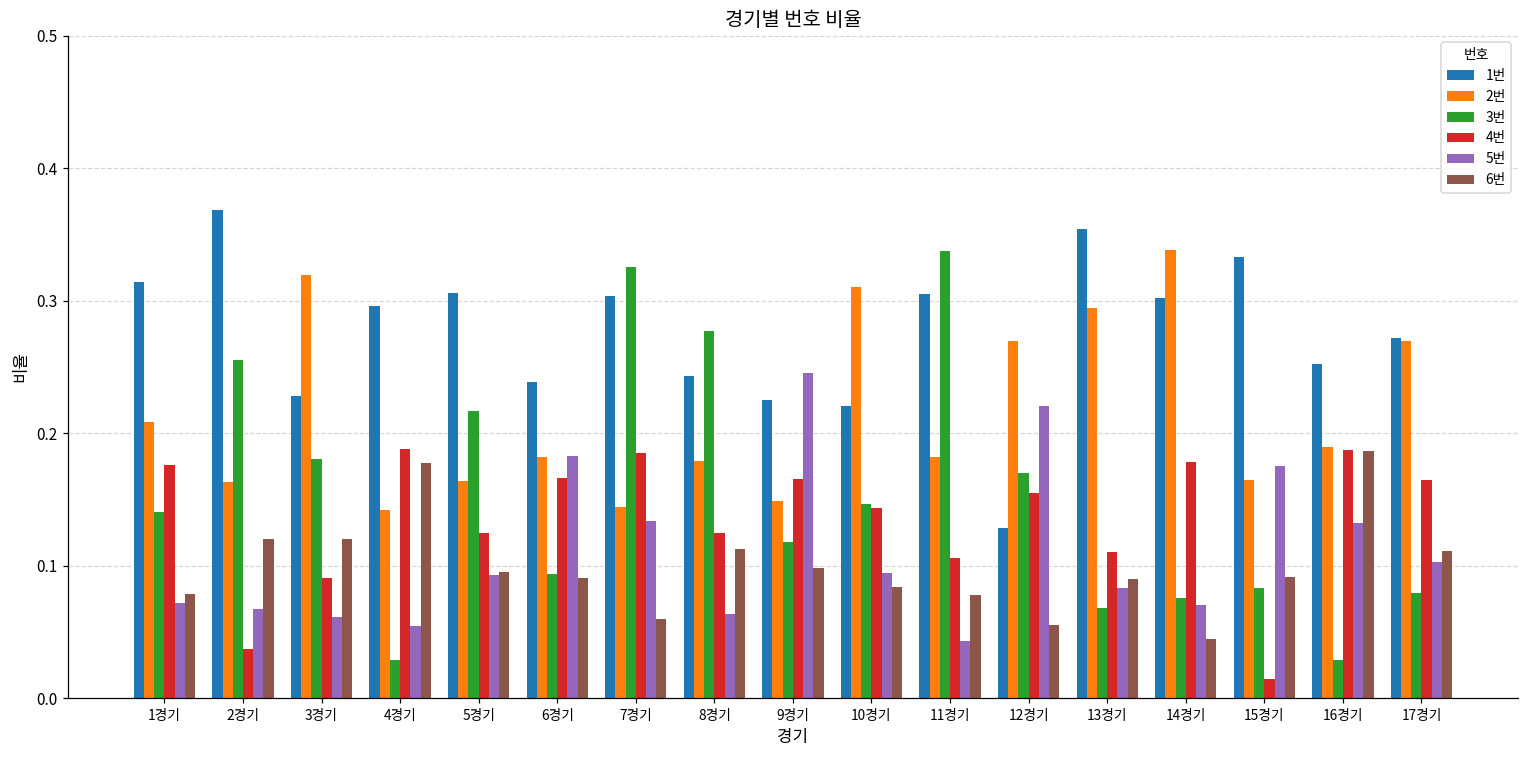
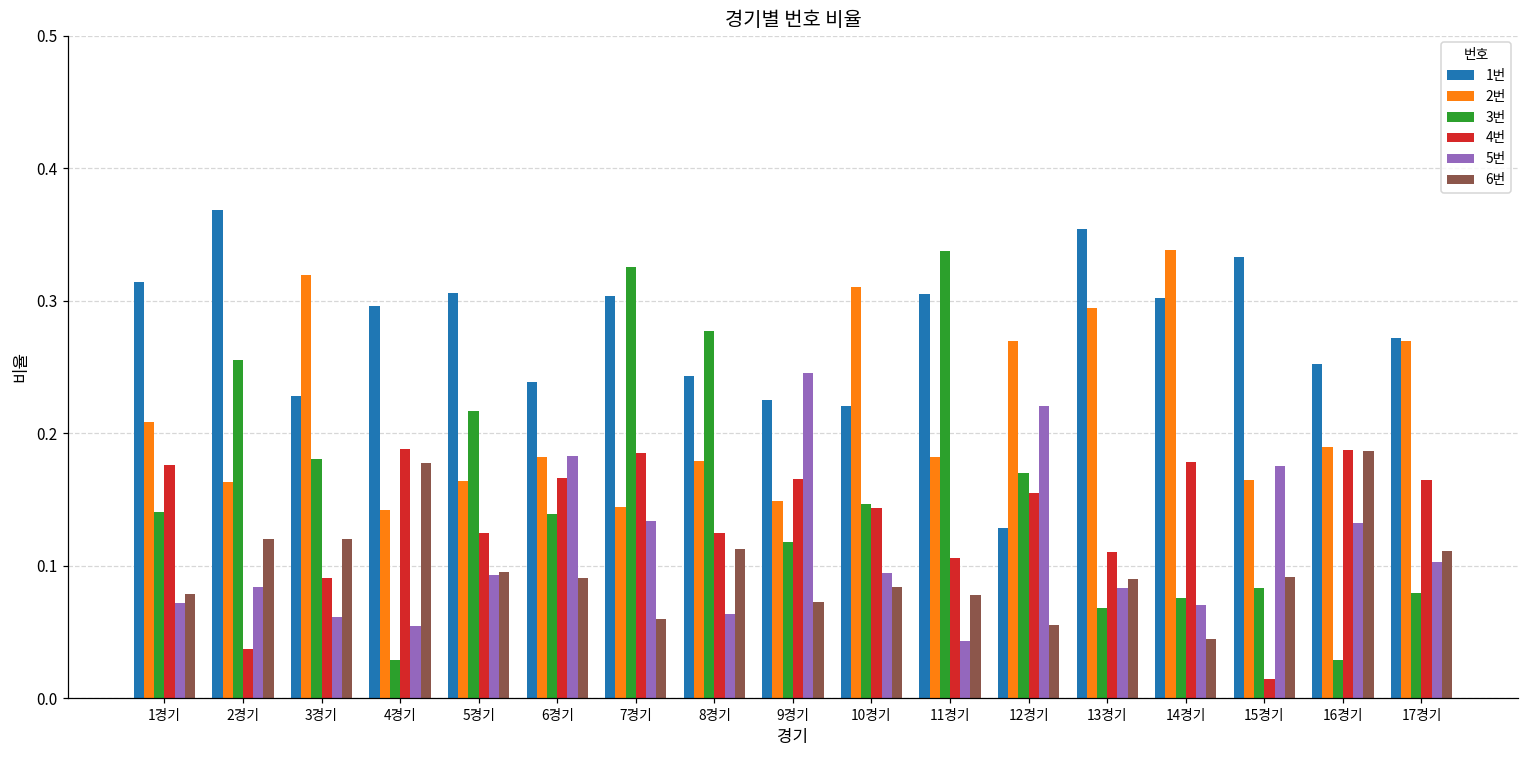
  {
    "1번": {
      "1경기": 0.314,
      "2경기": 0.368,
      "3경기": 0.228,
      "4경기": 0.296,
      "5경기": 0.305,
      "6경기": 0.239,
      "7경기": 0.304,
      "8경기": 0.243,
      "9경기": 0.225,
      "10경기": 0.221,
      "11경기": 0.305,
      "12경기": 0.129,
      "13경기": 0.354,
      "14경기": 0.302,
      "15경기": 0.333,
      "16경기": 0.252,
      "17경기": 0.272
    },
    "2번": {
      "1경기": 0.208,
      "2경기": 0.163,
      "3경기": 0.319,
      "4경기": 0.142,
      "5경기": 0.164,
      "6경기": 0.182,
      "7경기": 0.144,
      "8경기": 0.179,
      "9경기": 0.149,
      "10경기": 0.311,
      "11경기": 0.182,
      "12경기": 0.270,
      "13경기": 0.295,
      "14경기": 0.338,
      "15경기": 0.165,
      "16경기": 0.190,
      "17경기": 0.270
    },
    "3번": {
      "1경기": 0.141,
      "2경기": 0.255,
      "3경기": 0.181,
      "4경기": 0.029,
      "5경기": 0.217,
-     "6경기": 0.094,
+     "6경기": 0.139,
      "7경기": 0.325,
      "8경기": 0.277,
      "9경기": 0.118,
      "10경기": 0.147,
      "11경기": 0.337,
      "12경기": 0.170,
      "13경기": 0.068,
      "14경기": 0.075,
      "15경기": 0.083,
      "16경기": 0.029,
      "17경기": 0.080
    },
    "4번": {
      "1경기": 0.176,
      "2경기": 0.037,
      "3경기": 0.090,
      "4경기": 0.188,
      "5경기": 0.125,
      "6경기": 0.166,
      "7경기": 0.185,
      "8경기": 0.124,
      "9경기": 0.165,
      "10경기": 0.143,
      "11경기": 0.106,
      "12경기": 0.155,
      "13경기": 0.111,
      "14경기": 0.178,
      "15경기": 0.015,
      "16경기": 0.188,
      "17경기": 0.165
    },
    "5번": {
      "1경기": 0.072,
-     "2경기": 0.068,
+     "2경기": 0.084,
      "3경기": 0.061,
      "4경기": 0.054,
      "5경기": 0.093,
      "6경기": 0.183,
      "7경기": 0.134,
      "8경기": 0.063,
      "9경기": 0.245,
      "10경기": 0.094,
      "11경기": 0.043,
      "12경기": 0.221,
      "13경기": 0.083,
      "14경기": 0.070,
      "15경기": 0.175,
      "16경기": 0.132,
      "17경기": 0.103
    },
    "6번": {
      "1경기": 0.079,
      "2경기": 0.120,
      "3경기": 0.120,
      "4경기": 0.178,
      "5경기": 0.096,
      "6경기": 0.091,
      "7경기": 0.060,
      "8경기": 0.112,
-     "9경기": 0.098,
+     "9경기": 0.073,
      "10경기": 0.084,
      "11경기": 0.078,
      "12경기": 0.055,
      "13경기": 0.090,
      "14경기": 0.044,
      "15경기": 0.092,
      "16경기": 0.186,
      "17경기": 0.111
    }
  }
